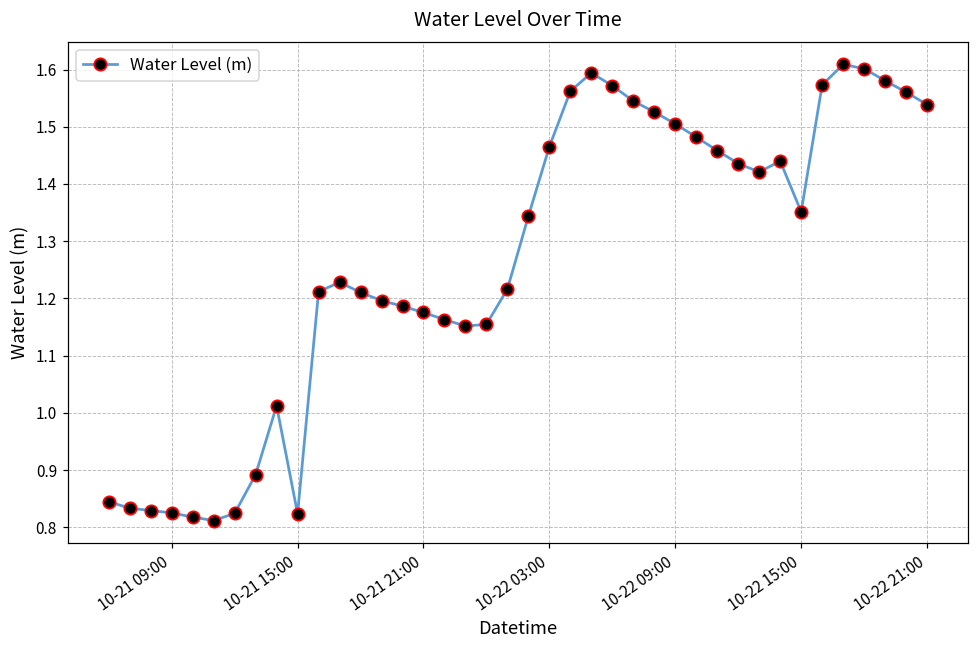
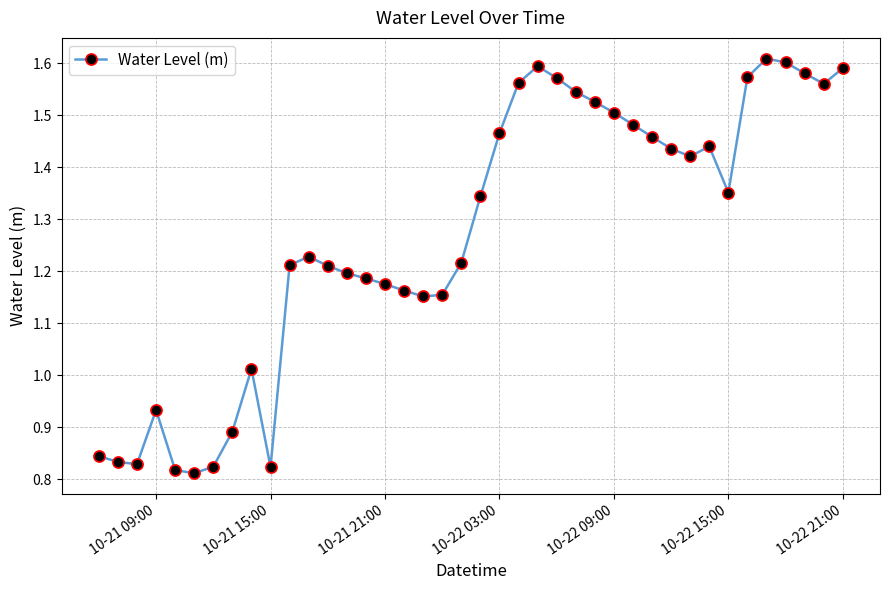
  {
-   "10-21 09:00": 0.83,
+   "10-21 09:00": 0.93,
    "10-21 15:00": 0.82,
    "10-21 21:00": 1.18,
    "10-22 03:00": 1.47,
    "10-22 09:00": 1.51,
    "10-22 15:00": 1.35,
-   "10-22 21:00": 1.54
+   "10-22 21:00": 1.59
  }
